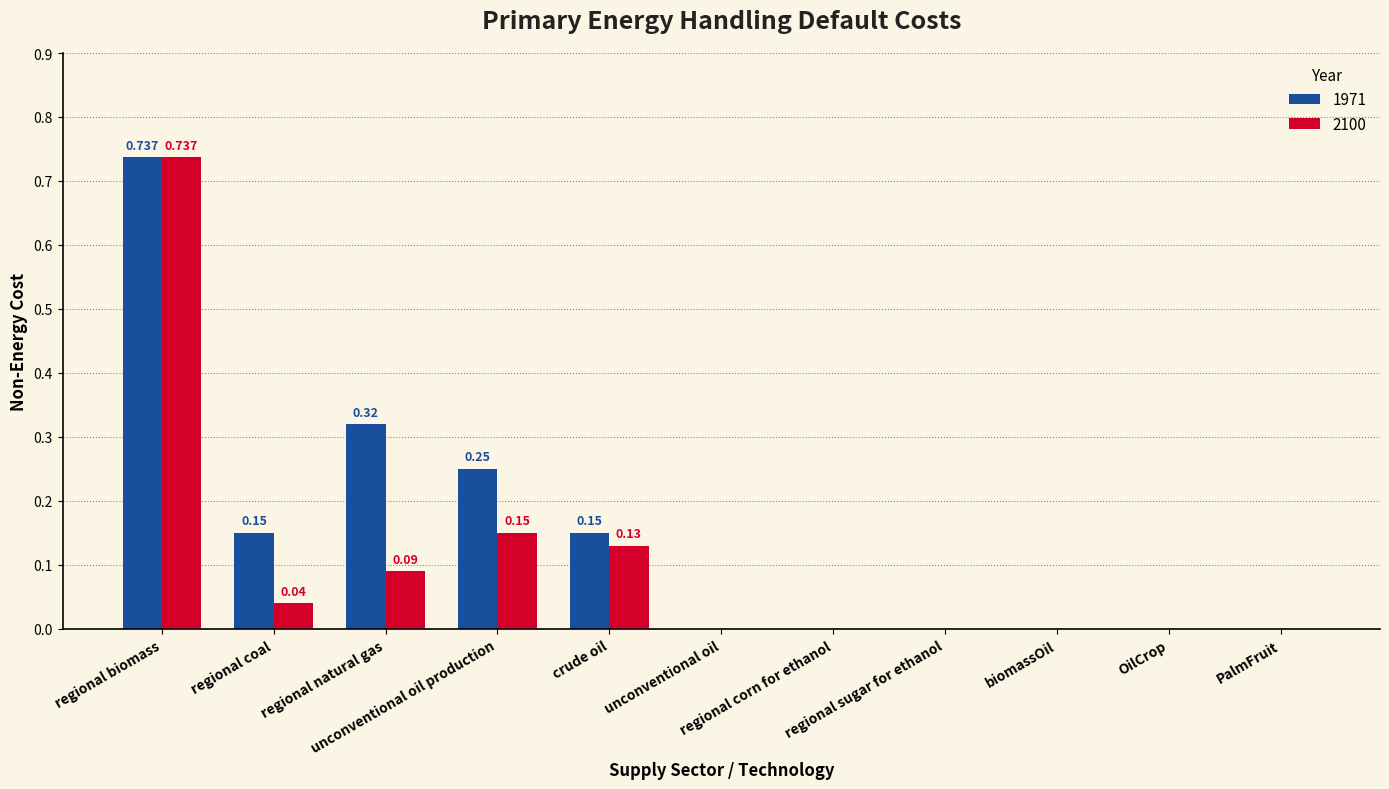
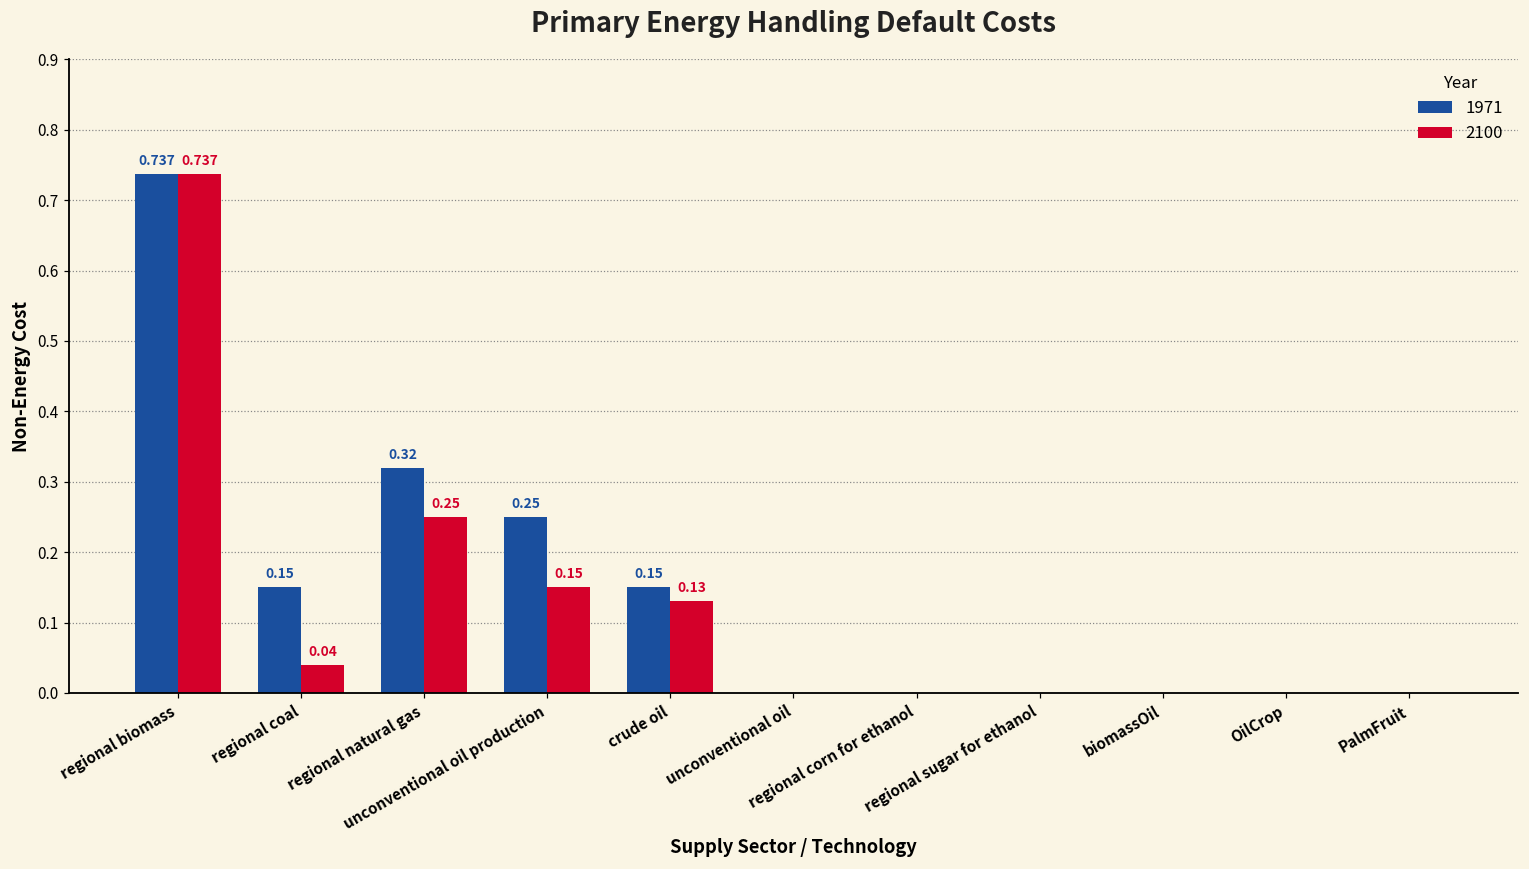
  {
    "1971": {
      "regional biomass": 0.737,
      "regional coal": 0.15,
      "regional natural gas": 0.32,
      "unconventional oil production": 0.25,
      "crude oil": 0.15
    },
    "2100": {
      "regional biomass": 0.737,
      "regional coal": 0.04,
-     "regional natural gas": 0.09,
+     "regional natural gas": 0.25,
      "unconventional oil production": 0.15,
      "crude oil": 0.13
    }
  }
